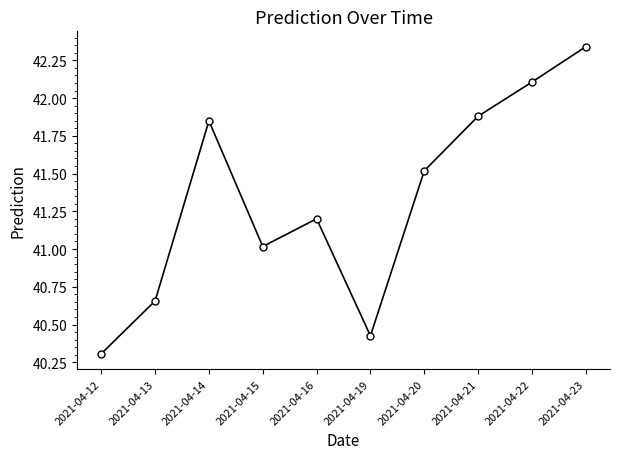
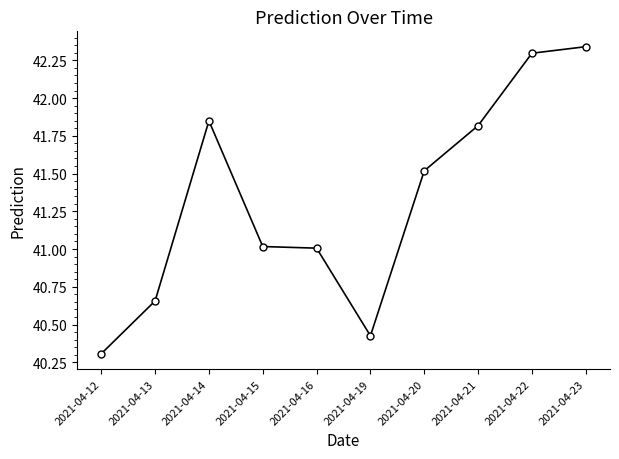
  {
    "2021-04-12": 40.31,
    "2021-04-13": 40.66,
    "2021-04-14": 41.85,
    "2021-04-15": 41.02,
-   "2021-04-16": 41.20,
+   "2021-04-16": 41.01,
    "2021-04-19": 40.43,
    "2021-04-20": 41.52,
-   "2021-04-21": 41.88,
-   "2021-04-22": 42.11,
+   "2021-04-21": 41.82,
+   "2021-04-22": 42.30,
    "2021-04-23": 42.34
  }
